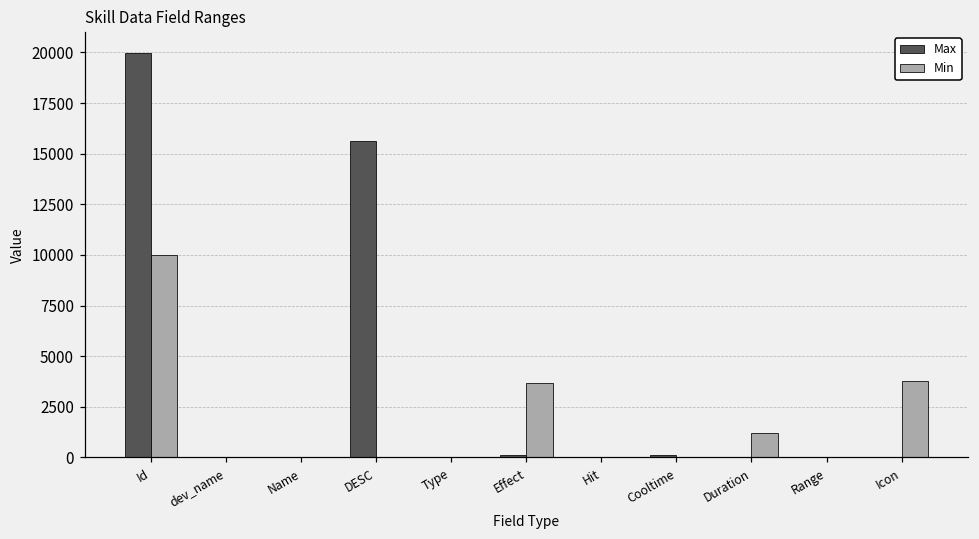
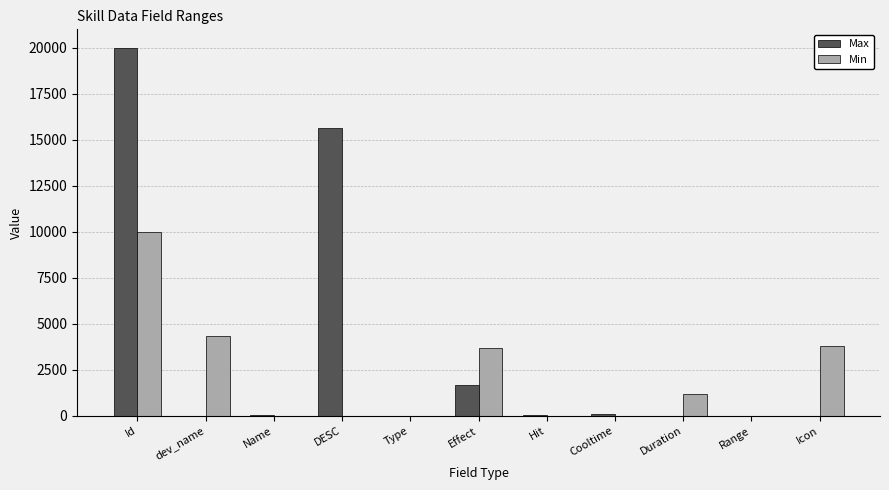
  {
    "Max": {
      "Id": 20000,
      "dev_name": 0,
      "DESC": 15600,
-     "Effect": 100,
+     "Effect": 1700,
      "Icon": 0
    },
    "Min": {
      "Id": 10000,
-     "dev_name": 0,
+     "dev_name": 4300,
      "Name": 0,
      "DESC": 0,
      "Effect": 3700,
      "Cooltime": 0,
      "Duration": 1200,
      "Range": 0,
      "Icon": 3800
    }
  }
